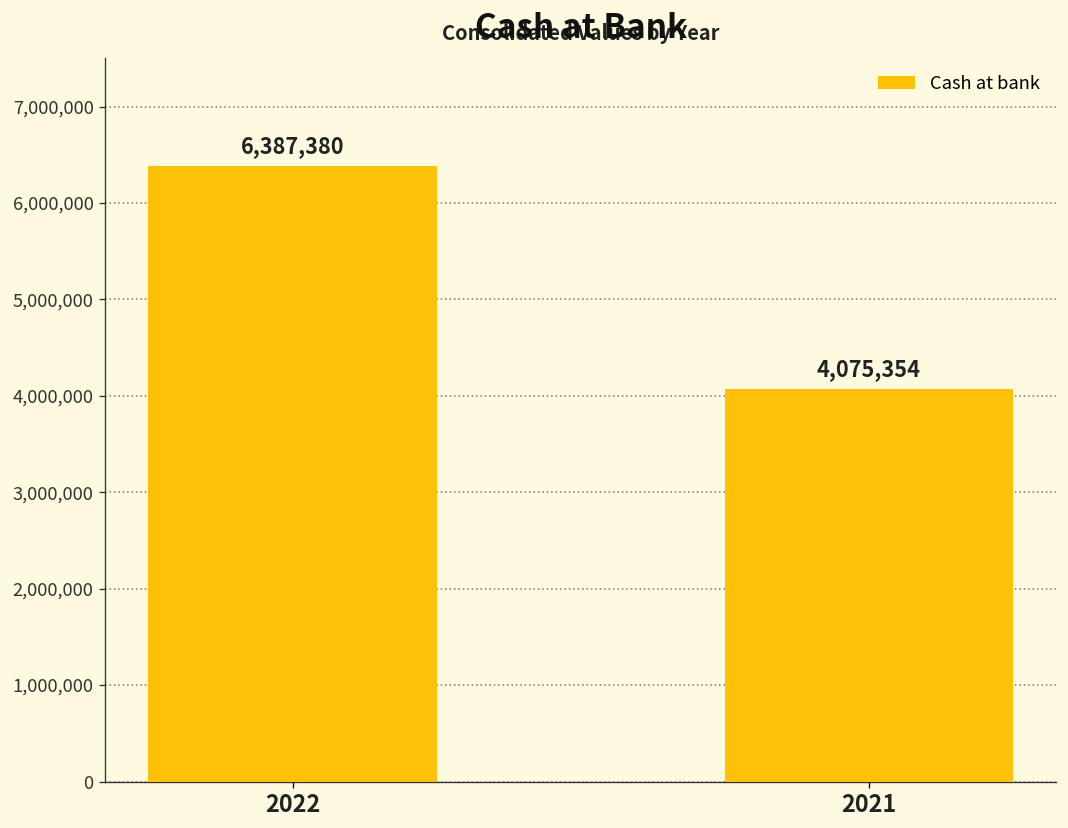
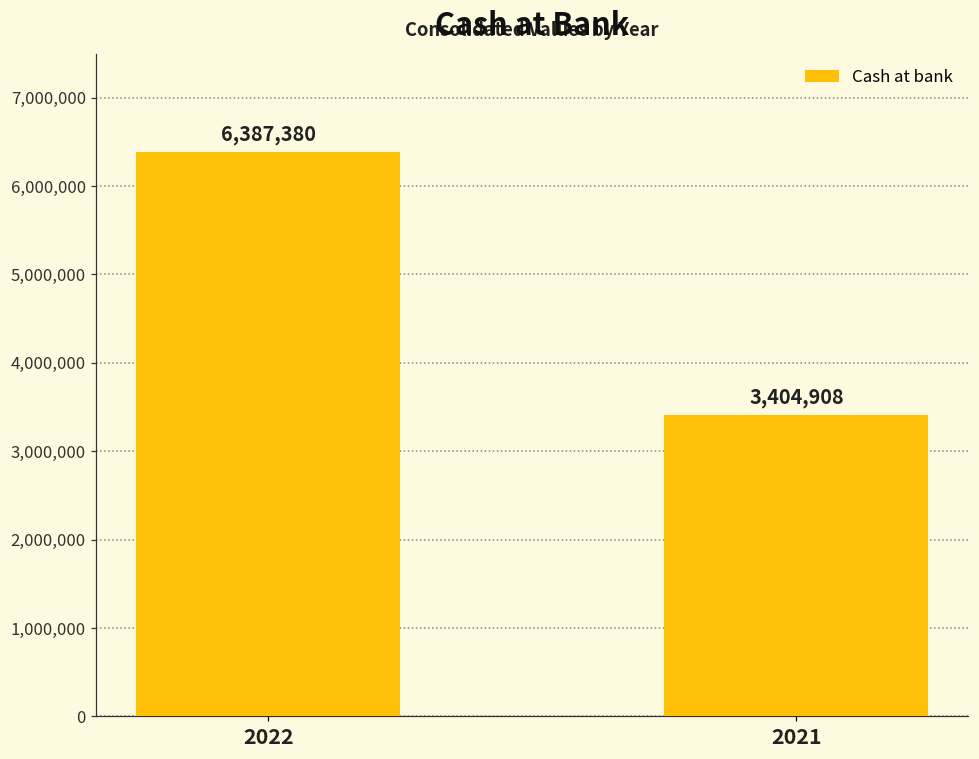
  {
    "2022": "6,387,380",
-   "2021": "4,075,354"
+   "2021": "3,404,908"
  }
